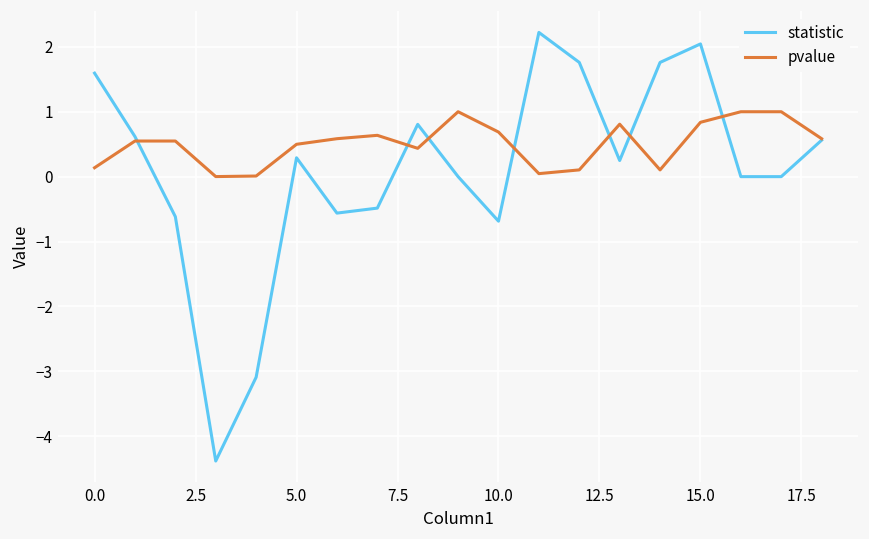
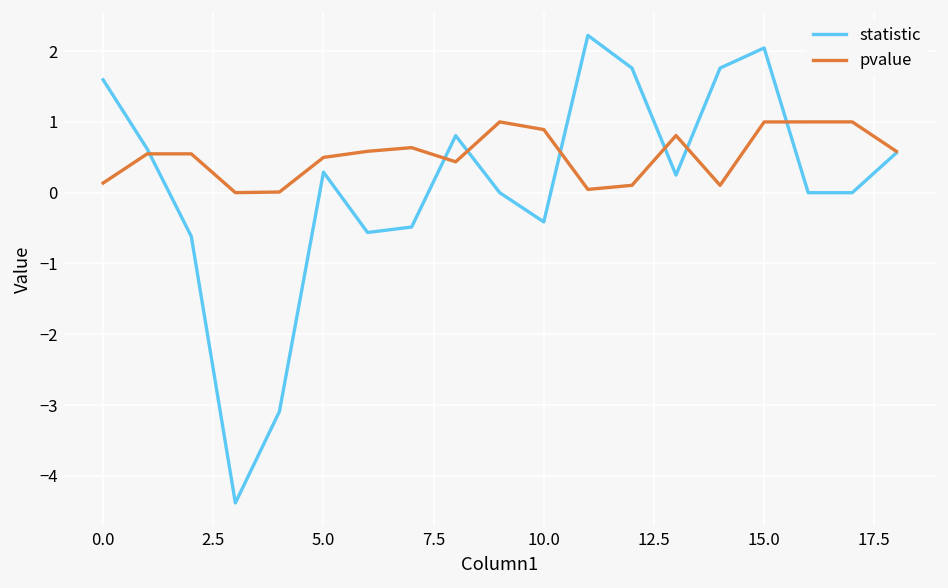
  {
    "statistic": {
      "0.0": 1.6,
      "5.0": 0.3,
-     "10.0": -0.7,
+     "10.0": -0.4,
      "15.0": 2.0
    },
    "pvalue": {
      "0.0": 0.1,
      "5.0": 0.5,
-     "10.0": 0.7,
-     "15.0": 0.8
+     "10.0": 0.9,
+     "15.0": 1.0
    }
  }
